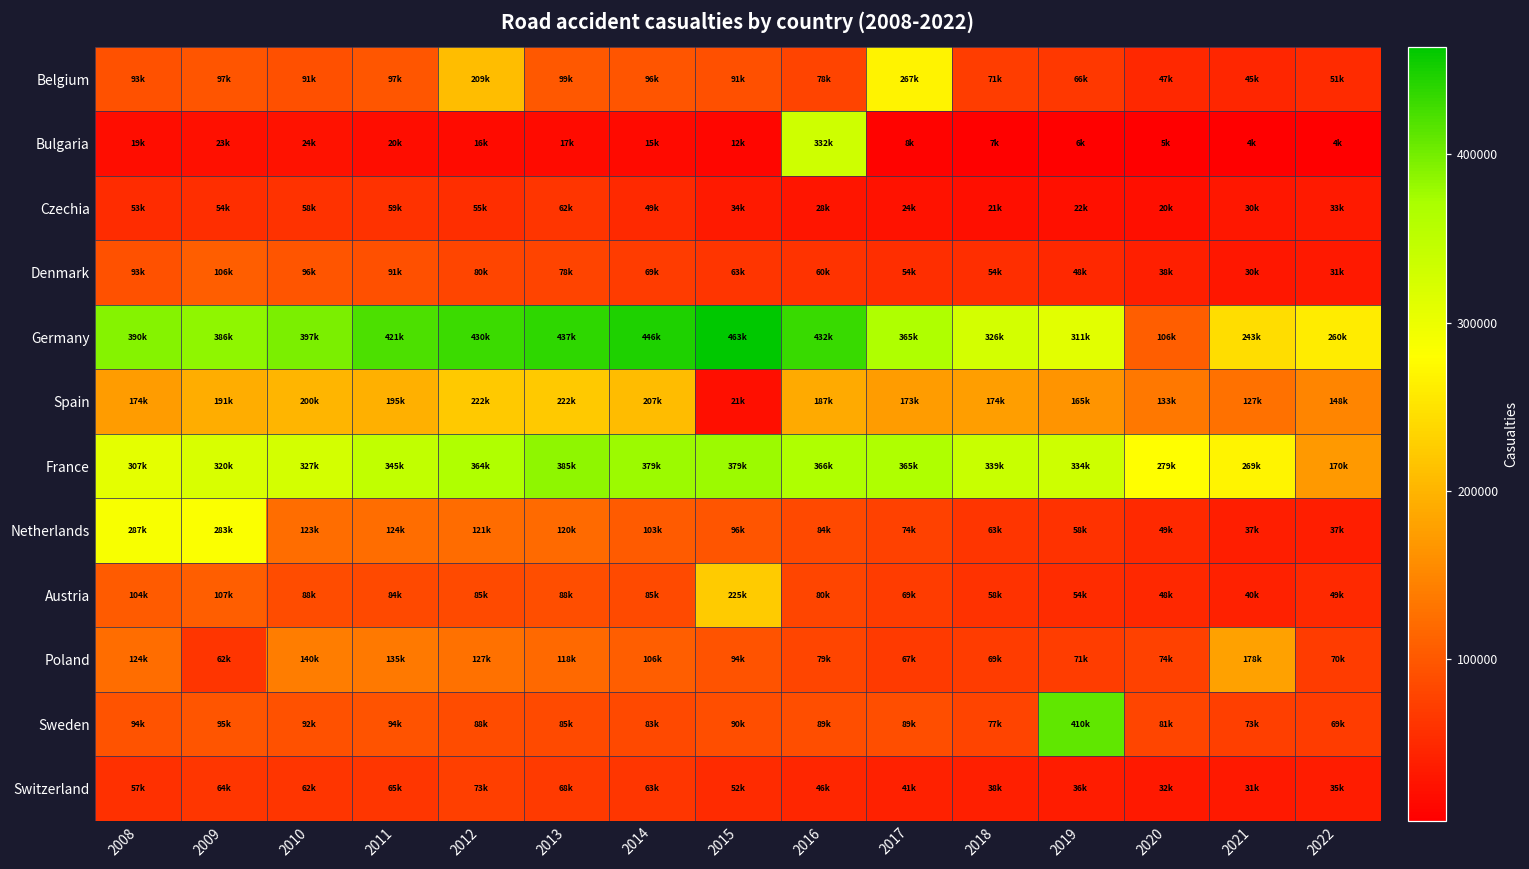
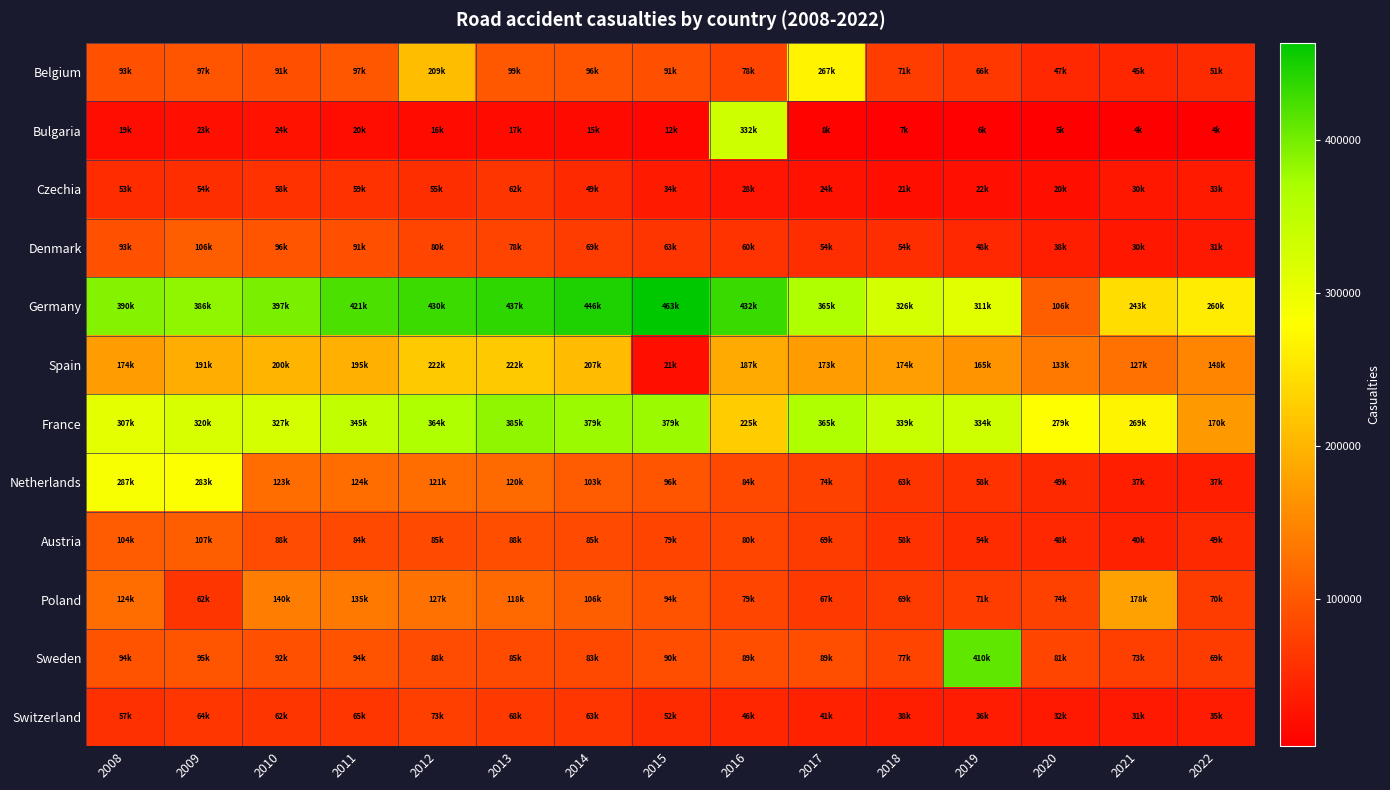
  {
    "Belgium": {
      "2008": "93k",
      "2009": "97k",
      "2010": "91k",
      "2011": "97k",
      "2012": "209k",
      "2013": "99k",
      "2014": "96k",
      "2015": "91k",
      "2016": "78k",
      "2017": "267k",
      "2018": "71k",
      "2019": "66k",
      "2020": "47k",
      "2021": "45k",
      "2022": "51k"
    },
    "Bulgaria": {
      "2008": "19k",
      "2009": "23k",
      "2010": "24k",
      "2011": "20k",
      "2012": "16k",
      "2013": "17k",
      "2014": "15k",
      "2015": "12k",
      "2016": "332k",
      "2017": "8k",
      "2018": "7k",
      "2019": "6k",
      "2020": "5k",
      "2021": "4k",
      "2022": "4k"
    },
    "Czechia": {
      "2008": "53k",
      "2009": "54k",
      "2010": "58k",
      "2011": "59k",
      "2012": "55k",
      "2013": "62k",
      "2014": "49k",
      "2015": "34k",
      "2016": "28k",
      "2017": "24k",
      "2018": "21k",
      "2019": "22k",
      "2020": "20k",
      "2021": "30k",
      "2022": "33k"
    },
    "Denmark": {
      "2008": "93k",
      "2009": "106k",
      "2010": "96k",
      "2011": "91k",
      "2012": "80k",
      "2013": "78k",
      "2014": "69k",
      "2015": "63k",
      "2016": "60k",
      "2017": "54k",
      "2018": "54k",
      "2019": "48k",
      "2020": "38k",
      "2021": "30k",
      "2022": "31k"
    },
    "Germany": {
      "2008": "390k",
      "2009": "386k",
      "2010": "397k",
      "2011": "421k",
      "2012": "430k",
      "2013": "437k",
      "2014": "446k",
      "2015": "463k",
      "2016": "432k",
      "2017": "365k",
      "2018": "326k",
      "2019": "311k",
      "2020": "106k",
      "2021": "243k",
      "2022": "260k"
    },
    "Spain": {
      "2008": "174k",
      "2009": "191k",
      "2010": "200k",
      "2011": "195k",
      "2012": "222k",
      "2013": "222k",
      "2014": "207k",
      "2015": "21k",
      "2016": "187k",
      "2017": "173k",
      "2018": "174k",
      "2019": "165k",
      "2020": "133k",
      "2021": "127k",
      "2022": "148k"
    },
    "France": {
      "2008": "307k",
      "2009": "320k",
      "2010": "327k",
      "2011": "345k",
      "2012": "364k",
      "2013": "385k",
      "2014": "379k",
      "2015": "379k",
-     "2016": "366k",
+     "2016": "225k",
      "2017": "365k",
      "2018": "339k",
      "2019": "334k",
      "2020": "279k",
      "2021": "269k",
      "2022": "170k"
    },
    "Netherlands": {
      "2008": "287k",
      "2009": "283k",
      "2010": "123k",
      "2011": "124k",
      "2012": "121k",
      "2013": "120k",
      "2014": "103k",
      "2015": "96k",
      "2016": "84k",
      "2017": "74k",
      "2018": "63k",
      "2019": "58k",
      "2020": "49k",
      "2021": "37k",
      "2022": "37k"
    },
    "Austria": {
      "2008": "104k",
      "2009": "107k",
      "2010": "88k",
      "2011": "84k",
      "2012": "85k",
      "2013": "88k",
      "2014": "85k",
-     "2015": "225k",
+     "2015": "79k",
      "2016": "80k",
      "2017": "69k",
      "2018": "58k",
      "2019": "54k",
      "2020": "48k",
      "2021": "40k",
      "2022": "49k"
    },
    "Poland": {
      "2008": "124k",
      "2009": "62k",
      "2010": "140k",
      "2011": "135k",
      "2012": "127k",
      "2013": "118k",
      "2014": "106k",
      "2015": "94k",
      "2016": "79k",
      "2017": "67k",
      "2018": "69k",
      "2019": "71k",
      "2020": "74k",
      "2021": "178k",
      "2022": "70k"
    },
    "Sweden": {
      "2008": "94k",
      "2009": "95k",
      "2010": "92k",
      "2011": "94k",
      "2012": "88k",
      "2013": "85k",
      "2014": "83k",
      "2015": "90k",
      "2016": "89k",
      "2017": "89k",
      "2018": "77k",
      "2019": "410k",
      "2020": "81k",
      "2021": "73k",
      "2022": "69k"
    },
    "Switzerland": {
      "2008": "57k",
      "2009": "64k",
      "2010": "62k",
      "2011": "65k",
      "2012": "73k",
      "2013": "68k",
      "2014": "63k",
      "2015": "52k",
      "2016": "46k",
      "2017": "41k",
      "2018": "38k",
      "2019": "36k",
      "2020": "32k",
      "2021": "31k",
      "2022": "35k"
    }
  }
